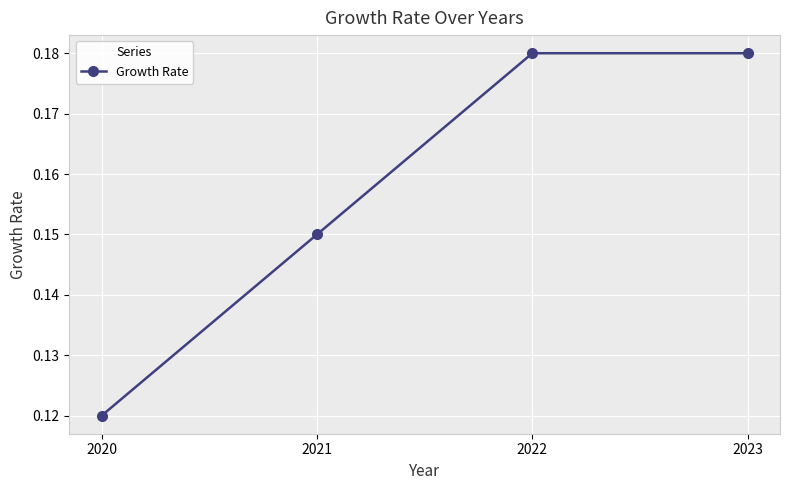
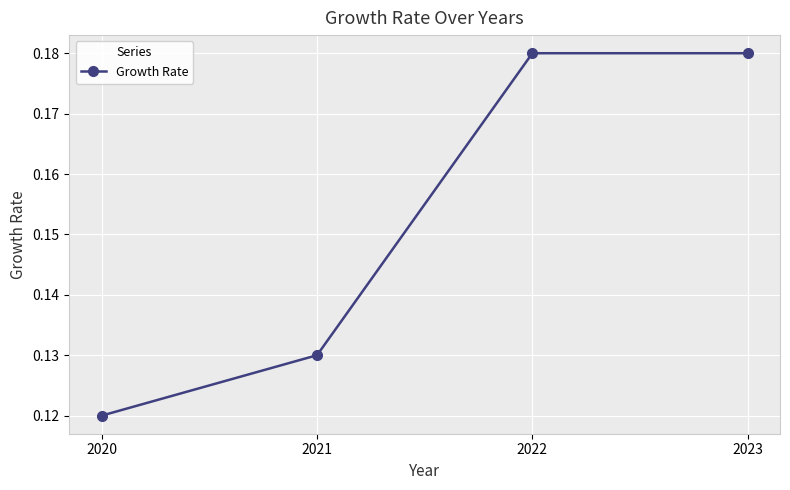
  {
    "2020": 0.12,
-   "2021": 0.15,
+   "2021": 0.13,
    "2022": 0.18,
    "2023": 0.18
  }
